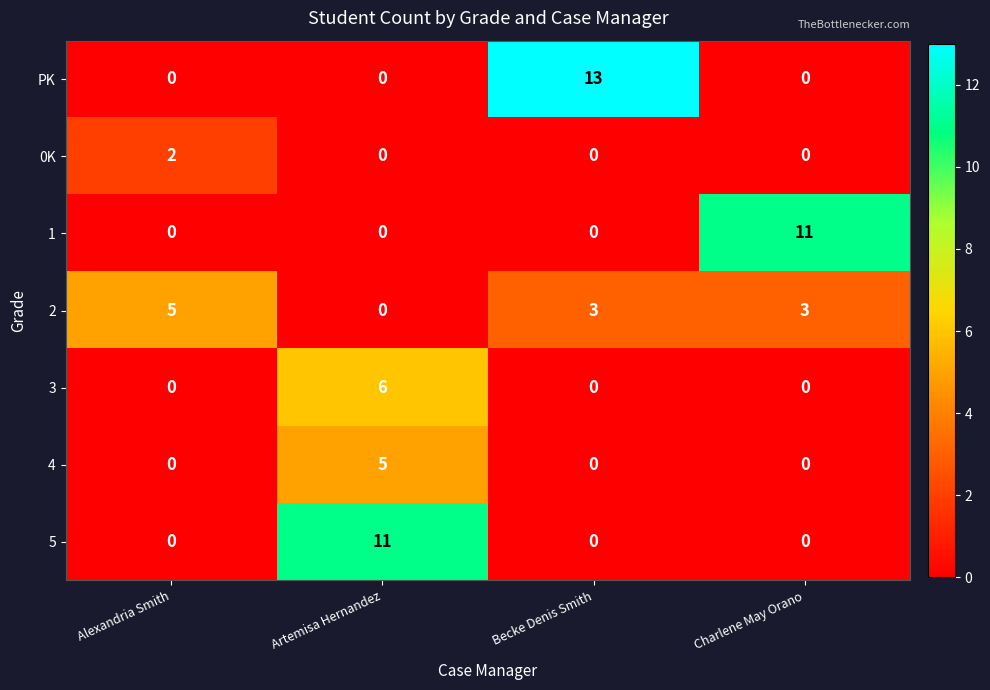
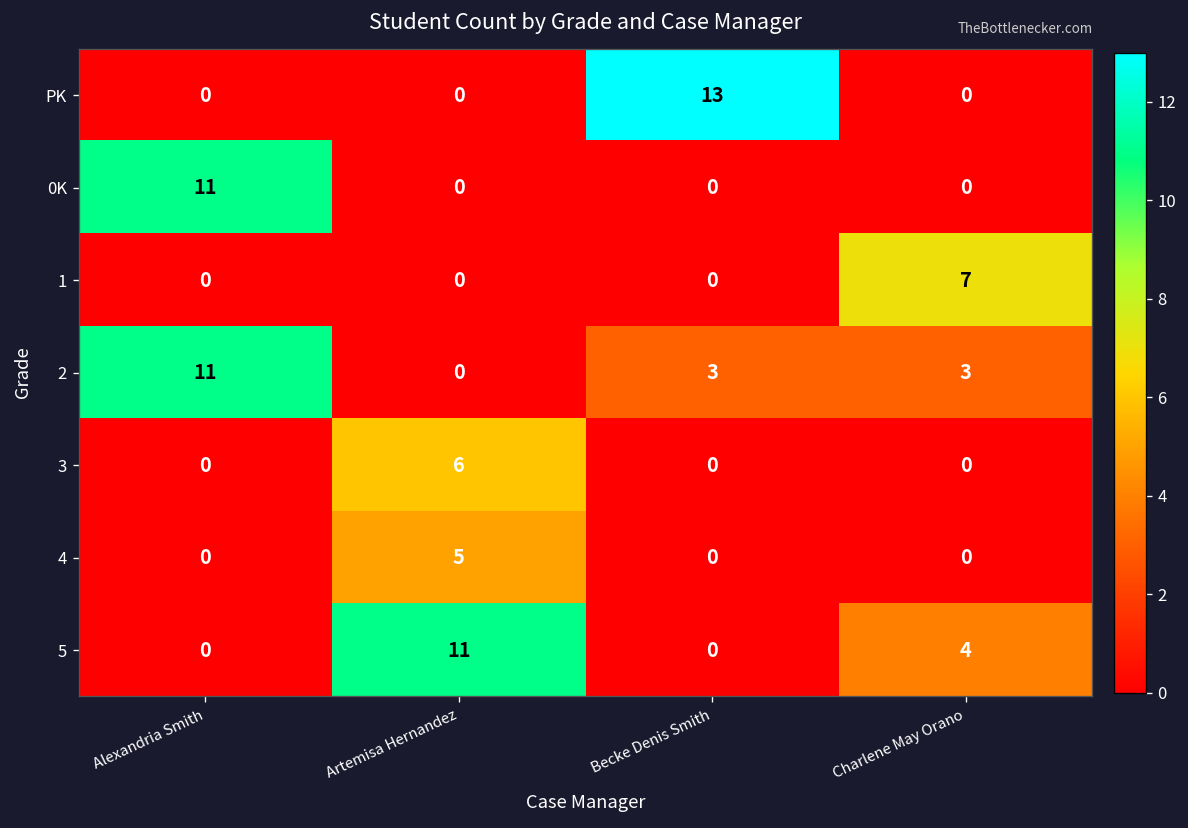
  {
    "PK": {
      "Alexandria Smith": 0,
      "Artemisa Hernandez": 0,
      "Becke Denis Smith": 13,
      "Charlene May Orano": 0
    },
    "0K": {
-     "Alexandria Smith": 2,
+     "Alexandria Smith": 11,
      "Artemisa Hernandez": 0,
      "Becke Denis Smith": 0,
      "Charlene May Orano": 0
    },
    "1": {
      "Alexandria Smith": 0,
      "Artemisa Hernandez": 0,
      "Becke Denis Smith": 0,
-     "Charlene May Orano": 11
+     "Charlene May Orano": 7
    },
    "2": {
-     "Alexandria Smith": 5,
+     "Alexandria Smith": 11,
      "Artemisa Hernandez": 0,
      "Becke Denis Smith": 3,
      "Charlene May Orano": 3
    },
    "3": {
      "Alexandria Smith": 0,
      "Artemisa Hernandez": 6,
      "Becke Denis Smith": 0,
      "Charlene May Orano": 0
    },
    "4": {
      "Alexandria Smith": 0,
      "Artemisa Hernandez": 5,
      "Becke Denis Smith": 0,
      "Charlene May Orano": 0
    },
    "5": {
      "Alexandria Smith": 0,
      "Artemisa Hernandez": 11,
      "Becke Denis Smith": 0,
-     "Charlene May Orano": 0
+     "Charlene May Orano": 4
    }
  }
